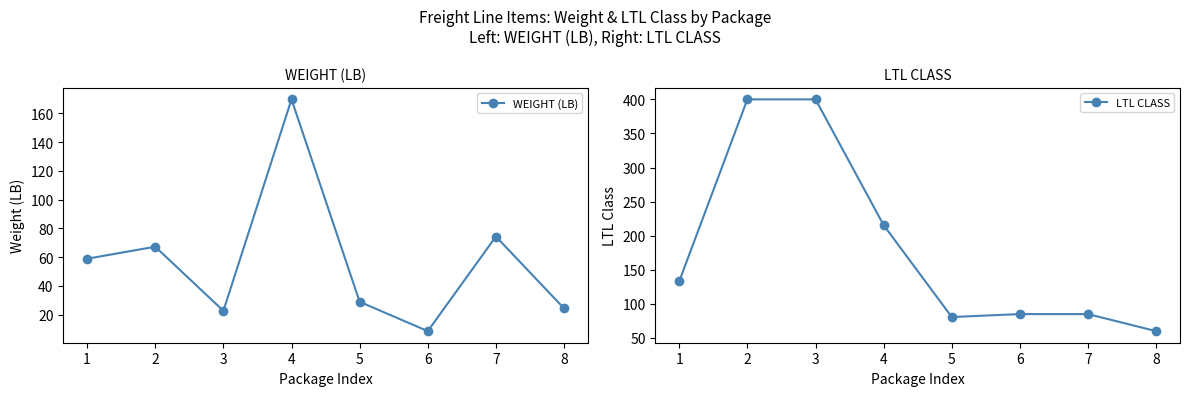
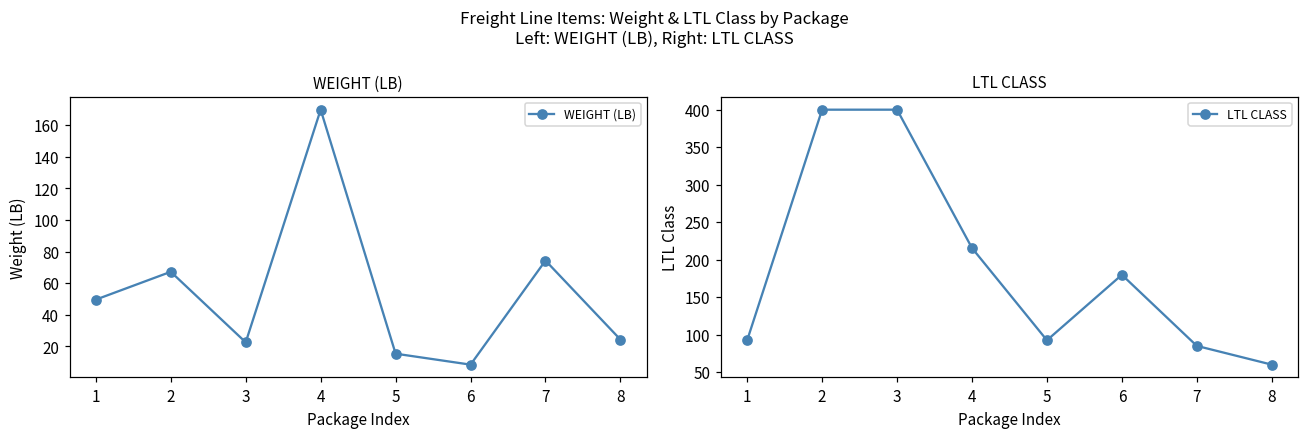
  {
    "WEIGHT (LB)": {
-     "1": 59,
+     "1": 50,
      "2": 67,
      "3": 23,
      "4": 170,
-     "5": 29,
+     "5": 15,
      "6": 8,
      "7": 74,
      "8": 24
    },
    "LTL CLASS": {
-     "1": 130,
+     "1": 90,
      "2": 400,
      "3": 400,
      "4": 220,
-     "5": 80,
-     "6": 90,
+     "5": 90,
+     "6": 180,
      "7": 90,
      "8": 60
    }
  }
